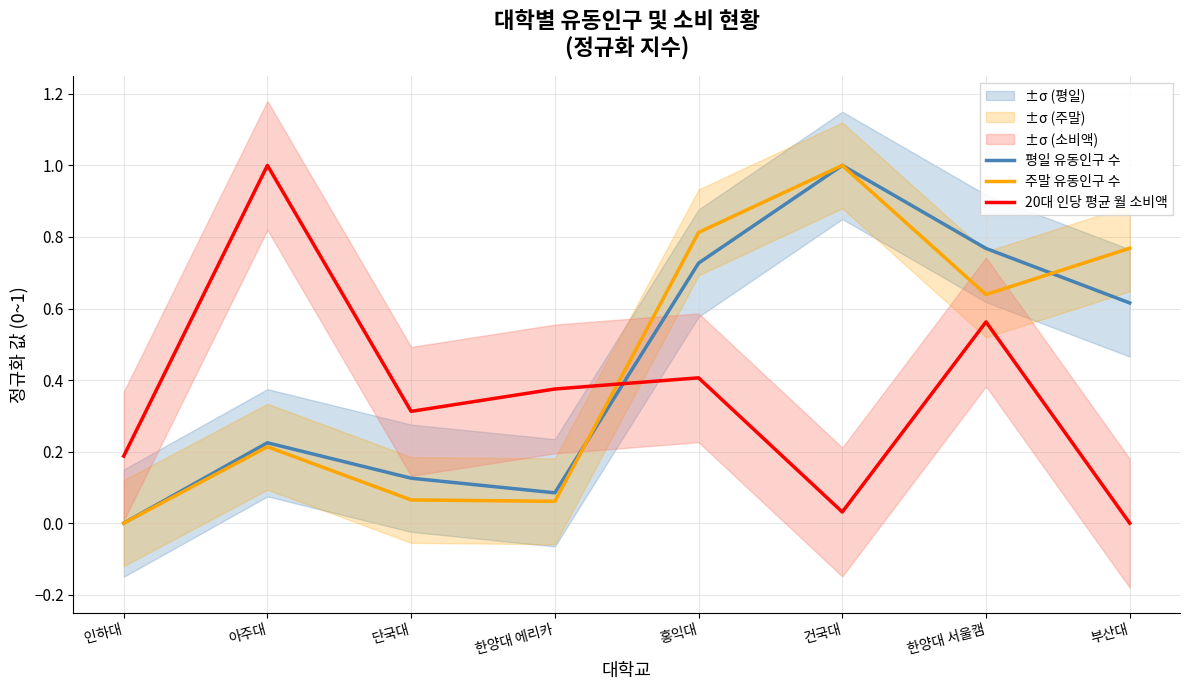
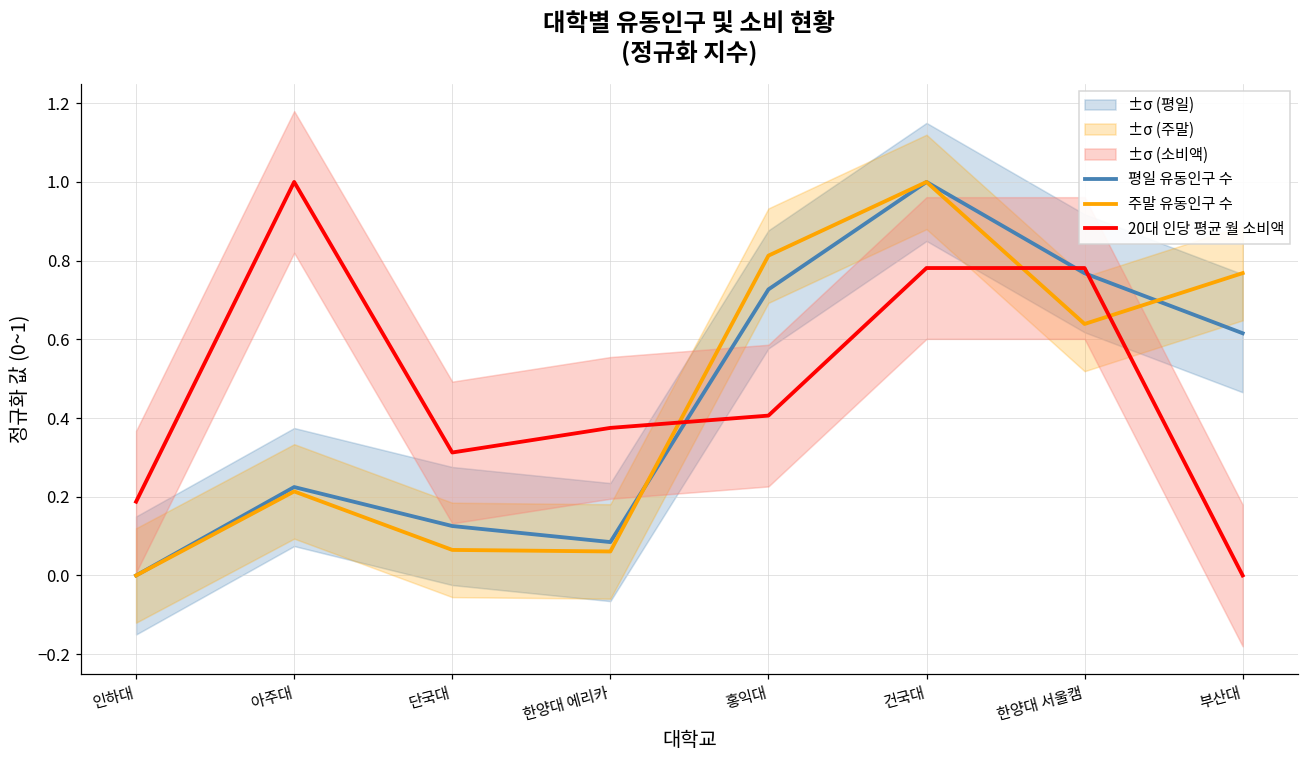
  {
    "20대 인당 평균 월 소비액": {
      "인하대": 0.19,
      "아주대": 1.00,
      "단국대": 0.31,
      "한양대 에리카": 0.38,
      "홍익대": 0.41,
-     "건국대": 0.03,
-     "한양대 서울캠": 0.56,
+     "건국대": 0.78,
+     "한양대 서울캠": 0.78,
      "부산대": 0.00
    }
  }
